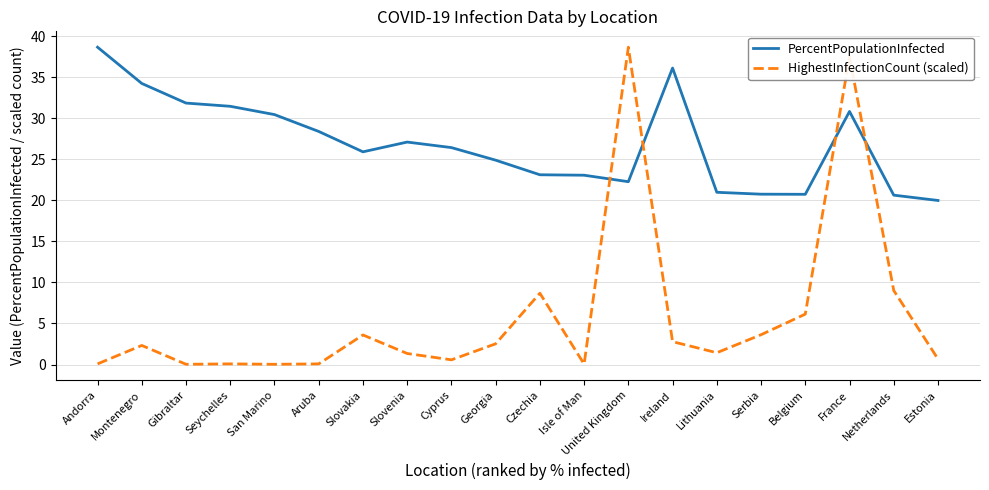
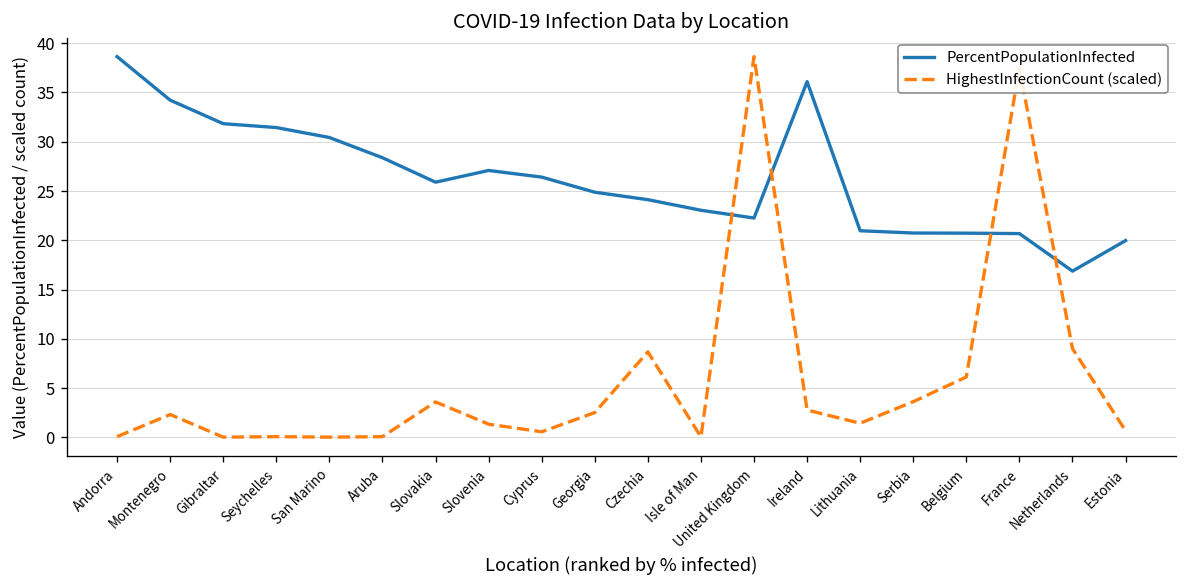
  {
    "PercentPopulationInfected": {
      "Andorra": 39,
      "Montenegro": 34,
      "Gibraltar": 32,
      "Seychelles": 31,
      "San Marino": 30,
      "Aruba": 28,
      "Slovakia": 26,
      "Slovenia": 27,
      "Cyprus": 26,
      "Georgia": 25,
-     "Czechia": 23,
+     "Czechia": 24,
      "Isle of Man": 23,
      "United Kingdom": 22,
      "Ireland": 36,
      "Lithuania": 21,
      "Serbia": 21,
      "Belgium": 21,
-     "France": 31,
-     "Netherlands": 21,
+     "France": 21,
+     "Netherlands": 17,
      "Estonia": 20
    },
    "HighestInfectionCount (scaled)": {
      "Andorra": 0,
      "Montenegro": 2,
      "Gibraltar": 0,
      "Seychelles": 0,
      "San Marino": 0,
      "Aruba": 0,
      "Slovakia": 4,
      "Slovenia": 1,
      "Cyprus": 1,
      "Georgia": 3,
      "Czechia": 9,
      "Isle of Man": 0,
      "United Kingdom": 39,
      "Ireland": 3,
      "Lithuania": 1,
      "Serbia": 4,
      "Belgium": 6,
      "Netherlands": 9,
      "Estonia": 1
    }
  }
